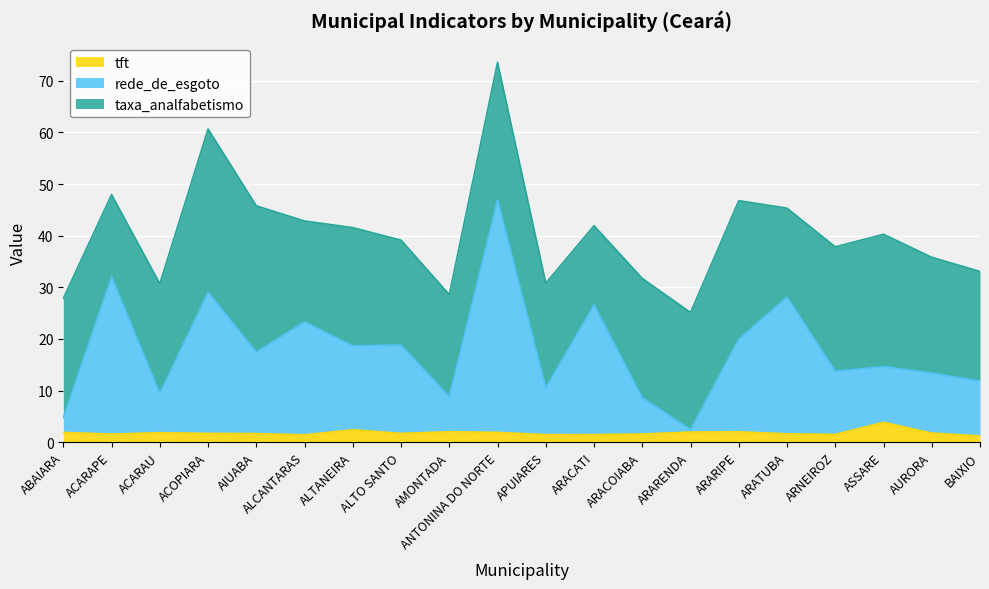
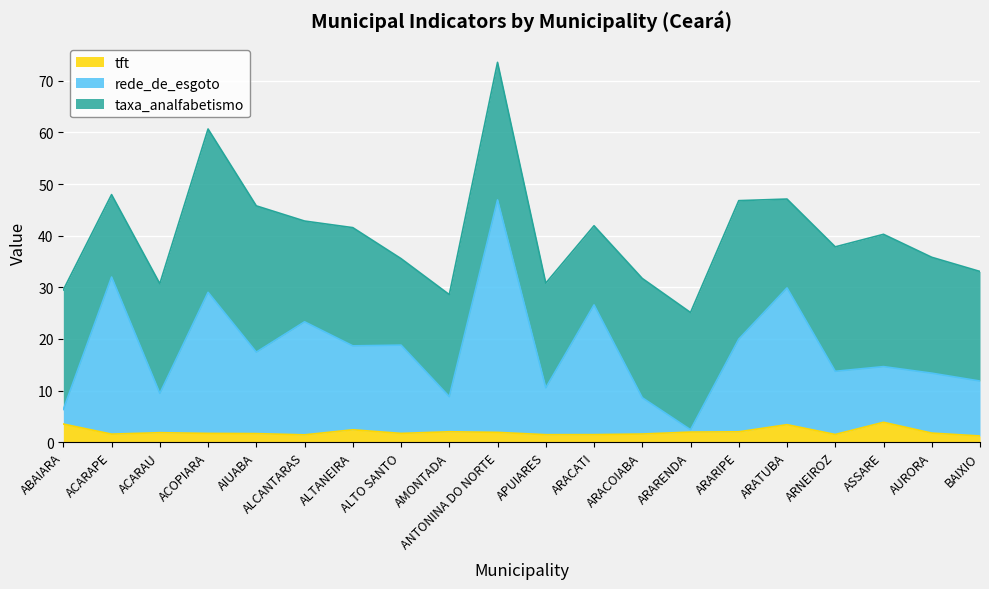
  {
    "tft": {
-     "ABAIARA": 2,
+     "ABAIARA": 4,
      "ACARAPE": 2,
      "ACARAU": 2,
      "ACOPIARA": 2,
      "AIUABA": 2,
      "ALCANTARAS": 1,
      "ALTANEIRA": 2,
      "ALTO SANTO": 2,
      "AMONTADA": 2,
      "ANTONINA DO NORTE": 2,
      "APUIARES": 1,
      "ARACATI": 1,
      "ARACOIABA": 2,
      "ARARIPE": 2,
-     "ARATUBA": 2,
+     "ARATUBA": 3,
      "ARNEIROZ": 1,
      "ASSARE": 4,
      "AURORA": 2,
      "BAIXIO": 1
    },
    "rede_de_esgoto": {
      "ABAIARA": 3,
      "ACARAPE": 30,
      "ACARAU": 8,
      "ACOPIARA": 27,
      "AIUABA": 16,
      "ALCANTARAS": 22,
      "ALTANEIRA": 16,
      "ALTO SANTO": 17,
      "AMONTADA": 7,
      "ANTONINA DO NORTE": 45,
      "APUIARES": 9,
      "ARACATI": 25,
      "ARACOIABA": 7,
      "ARARIPE": 18,
      "ARATUBA": 27,
      "ARNEIROZ": 12,
      "ASSARE": 11,
      "AURORA": 12,
      "BAIXIO": 11
    },
    "taxa_analfabetismo": {
      "ABAIARA": 23,
      "ACARAPE": 16,
      "ACARAU": 21,
      "ACOPIARA": 32,
      "AIUABA": 28,
      "ALCANTARAS": 20,
      "ALTANEIRA": 23,
-     "ALTO SANTO": 20,
+     "ALTO SANTO": 17,
      "AMONTADA": 20,
      "ANTONINA DO NORTE": 27,
      "APUIARES": 20,
      "ARACATI": 15,
      "ARACOIABA": 23,
      "ARARENDA": 23,
      "ARARIPE": 27,
      "ARATUBA": 17,
      "ARNEIROZ": 24,
      "ASSARE": 26,
      "AURORA": 22,
      "BAIXIO": 21
    }
  }
